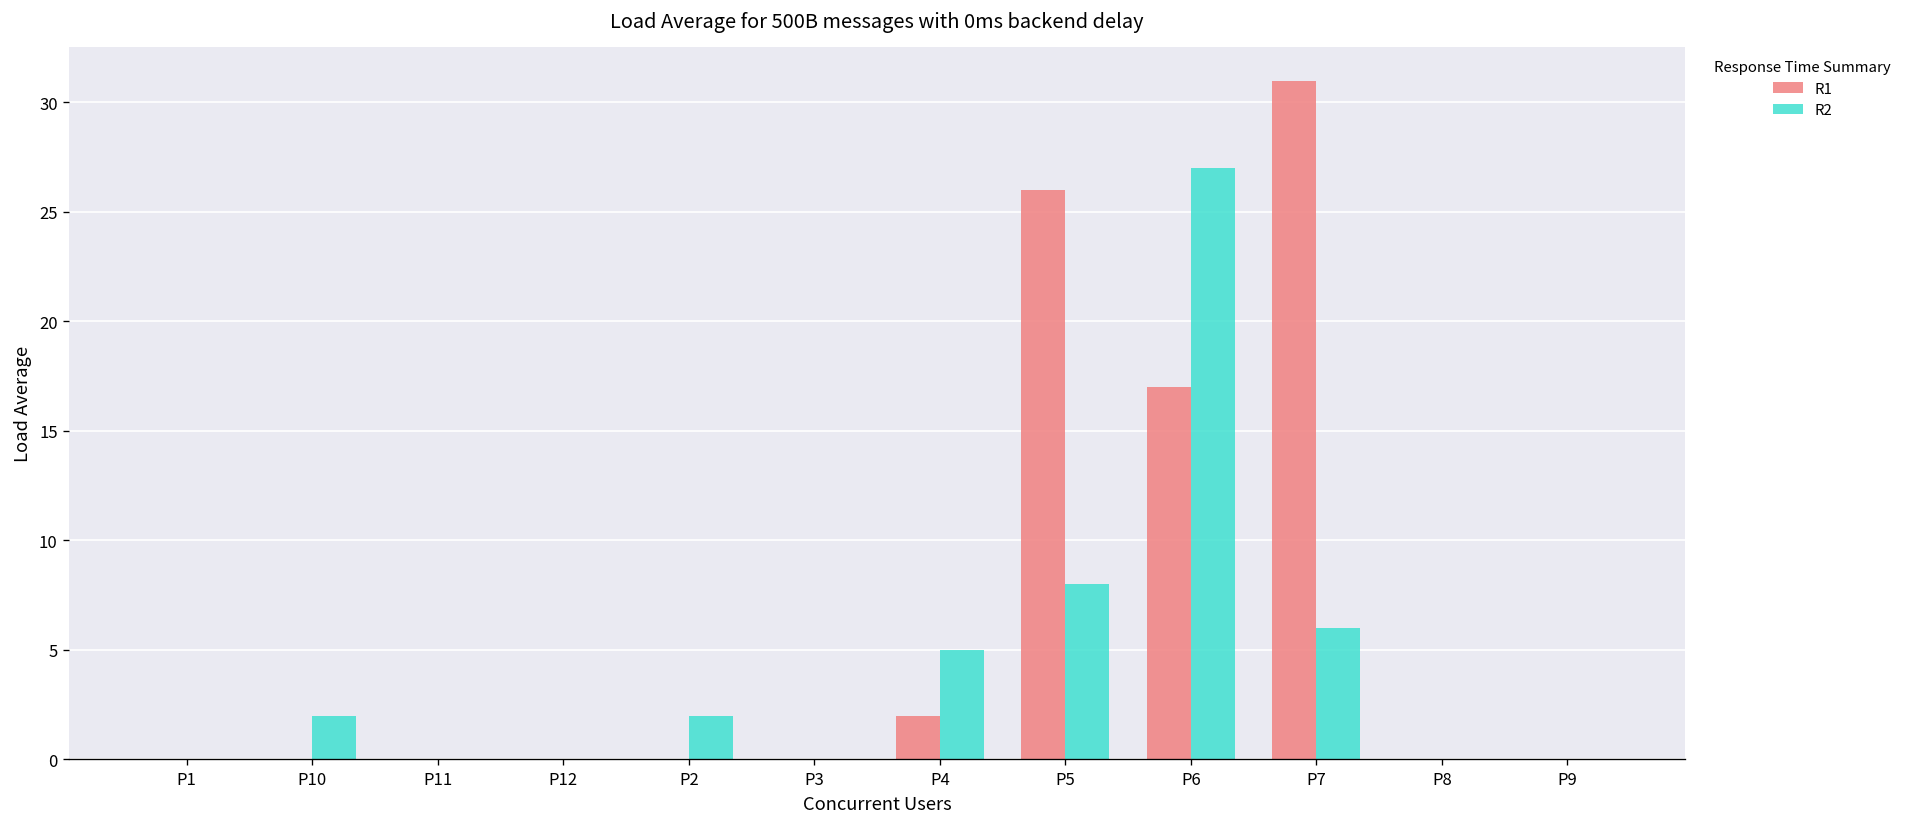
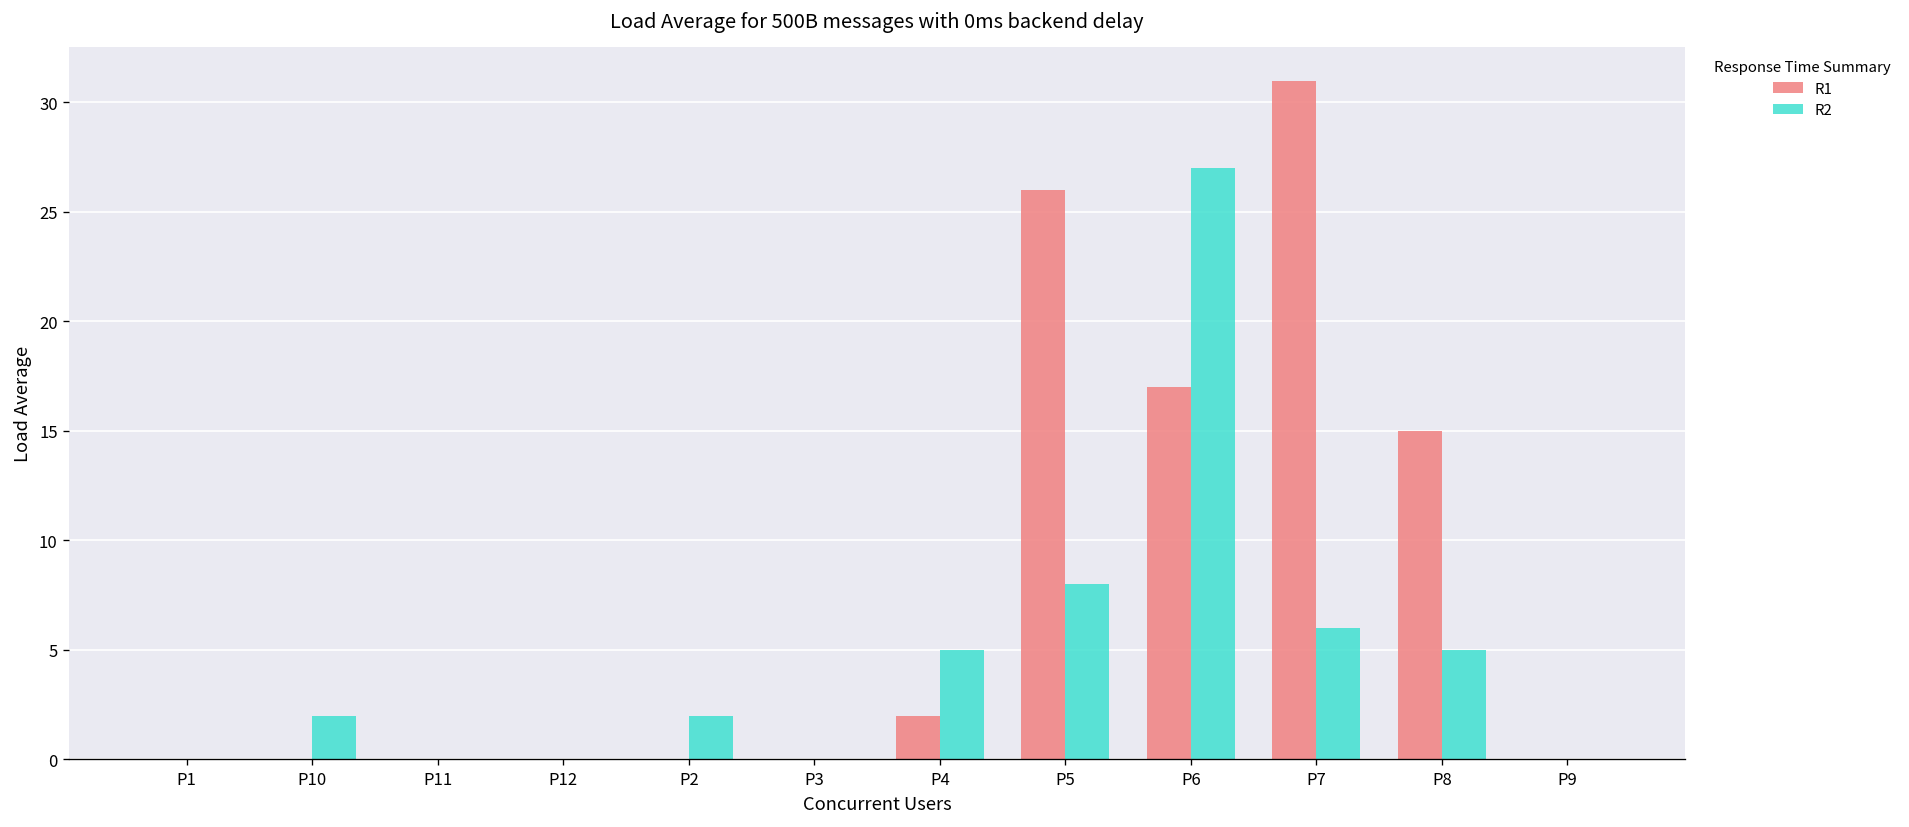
  {
    "R1": {
      "P1": 0,
      "P10": 0,
      "P11": 0,
      "P12": 0,
      "P2": 0,
      "P3": 0,
      "P4": 2,
      "P5": 26,
      "P6": 17,
      "P7": 31,
-     "P8": 0,
+     "P8": 15,
      "P9": 0
    },
    "R2": {
      "P1": 0,
      "P10": 2,
      "P11": 0,
      "P12": 0,
      "P2": 2,
      "P3": 0,
      "P4": 5,
      "P5": 8,
      "P6": 27,
      "P7": 6,
-     "P8": 0,
+     "P8": 5,
      "P9": 0
    }
  }
